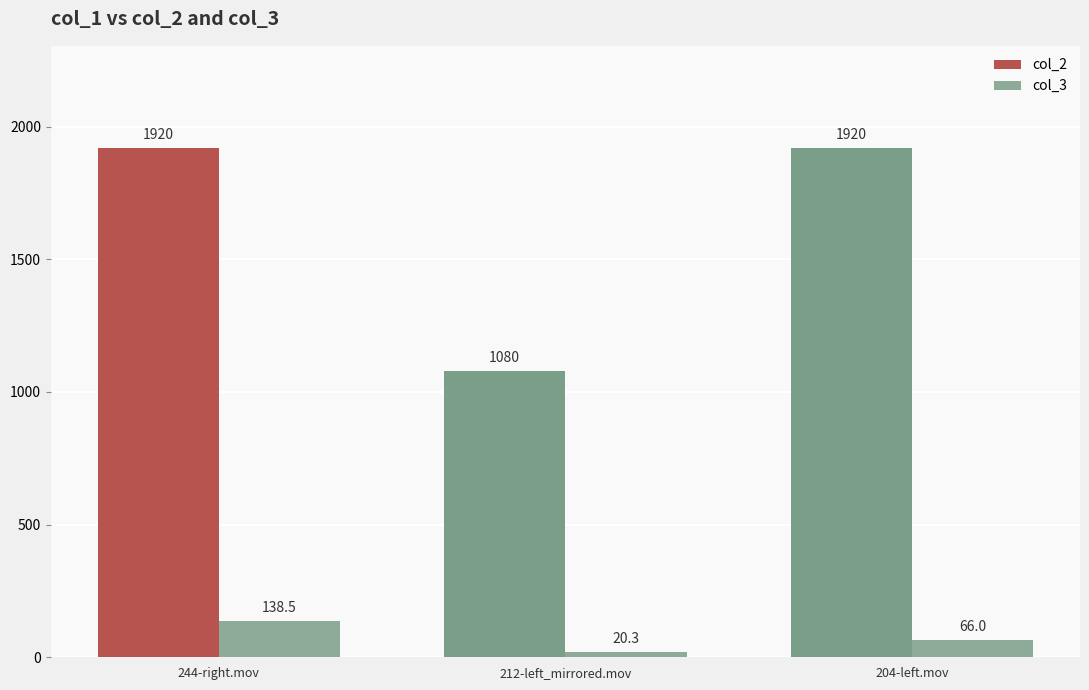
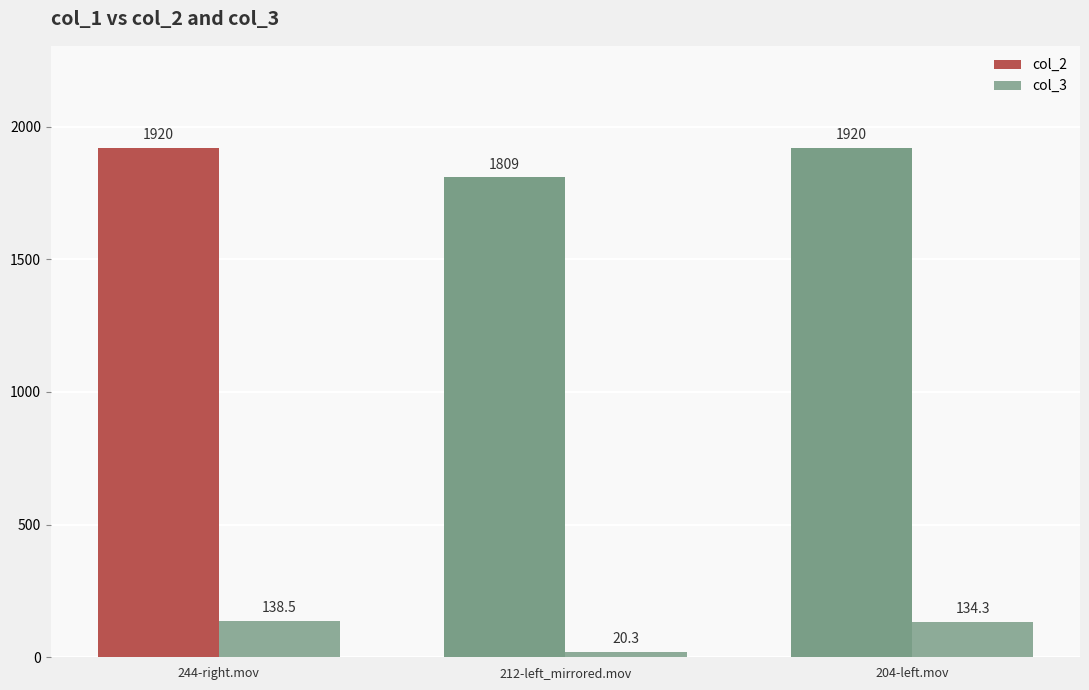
  {
    "col_2": {
      "244-right.mov": 1920,
-     "212-left_mirrored.mov": 1080,
+     "212-left_mirrored.mov": 1809,
      "204-left.mov": 1920
    },
    "col_3": {
      "244-right.mov": 138.5,
      "212-left_mirrored.mov": 20.3,
-     "204-left.mov": 66.0
+     "204-left.mov": 134.3
    }
  }
